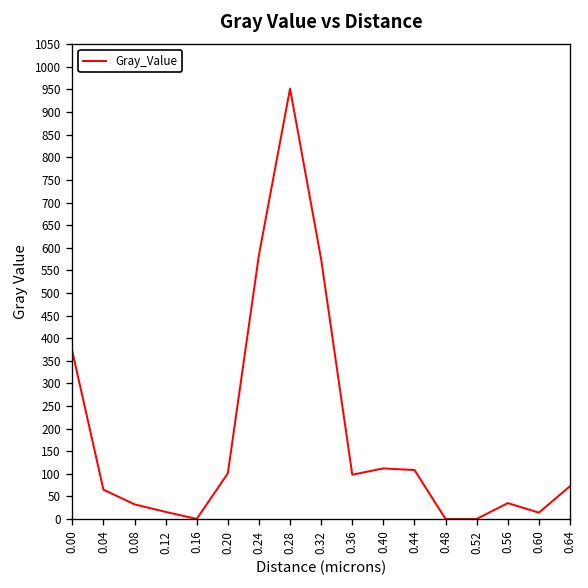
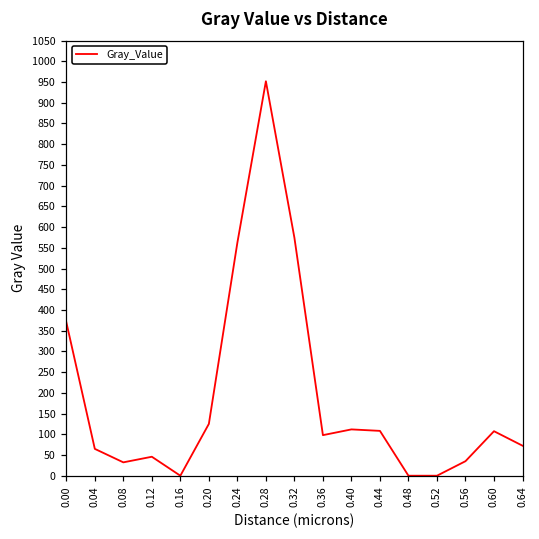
  {
    "0.00": 370,
    "0.04": 60,
    "0.08": 30,
-   "0.12": 20,
+   "0.12": 50,
    "0.16": 0,
-   "0.20": 100,
-   "0.24": 580,
+   "0.20": 130,
+   "0.24": 560,
    "0.28": 950,
    "0.32": 570,
    "0.36": 100,
    "0.40": 110,
    "0.44": 110,
    "0.48": 0,
    "0.52": 0,
    "0.56": 40,
-   "0.60": 10,
+   "0.60": 110,
    "0.64": 70
  }
